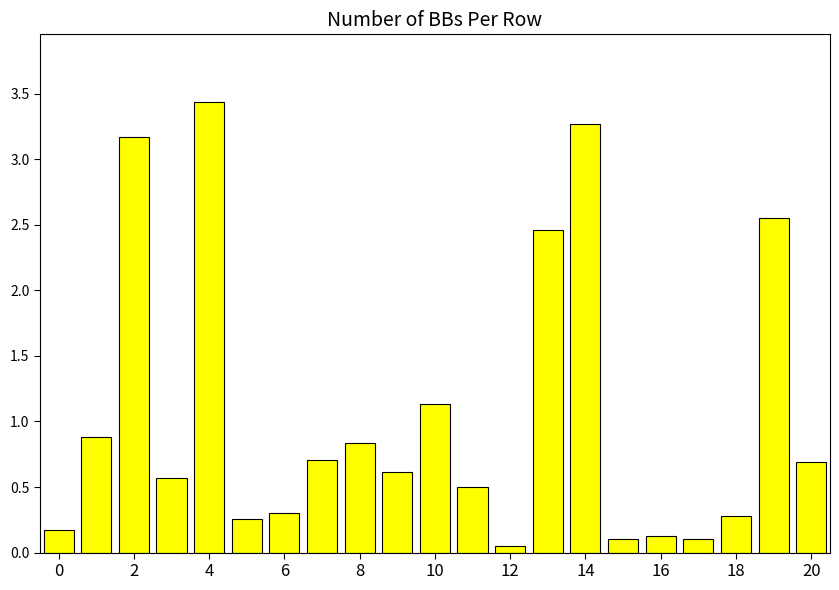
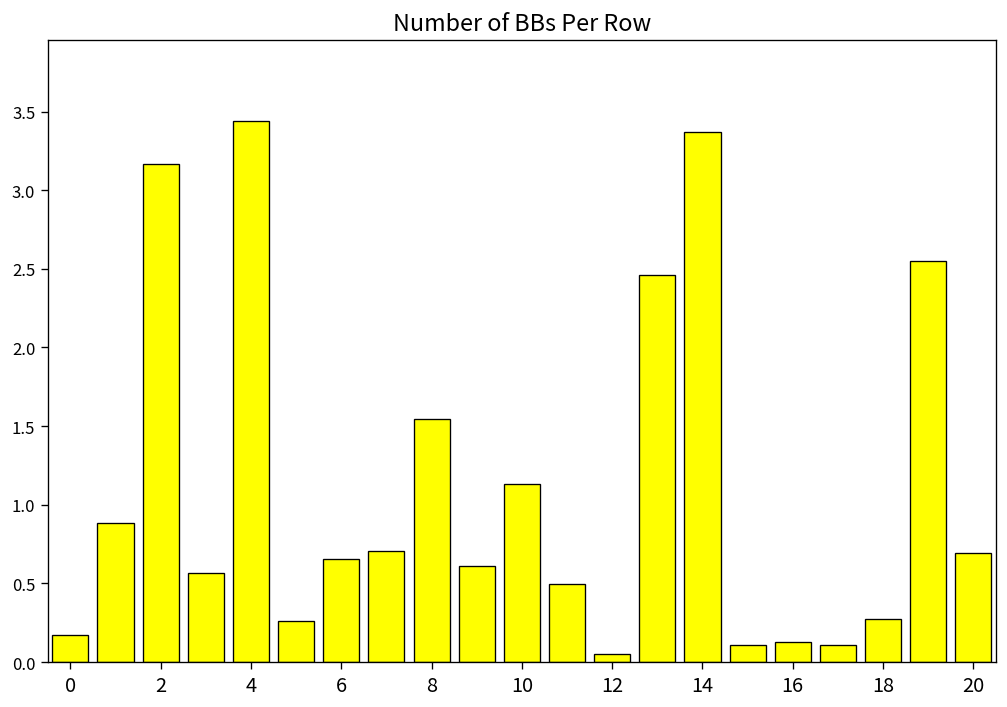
  {
    "0": 0.17,
    "2": 3.17,
    "4": 3.44,
-   "6": 0.30,
-   "8": 0.83,
+   "6": 0.66,
+   "8": 1.54,
    "10": 1.13,
    "12": 0.05,
-   "14": 3.27,
+   "14": 3.37,
    "16": 0.13,
    "18": 0.28,
    "20": 0.69
  }
